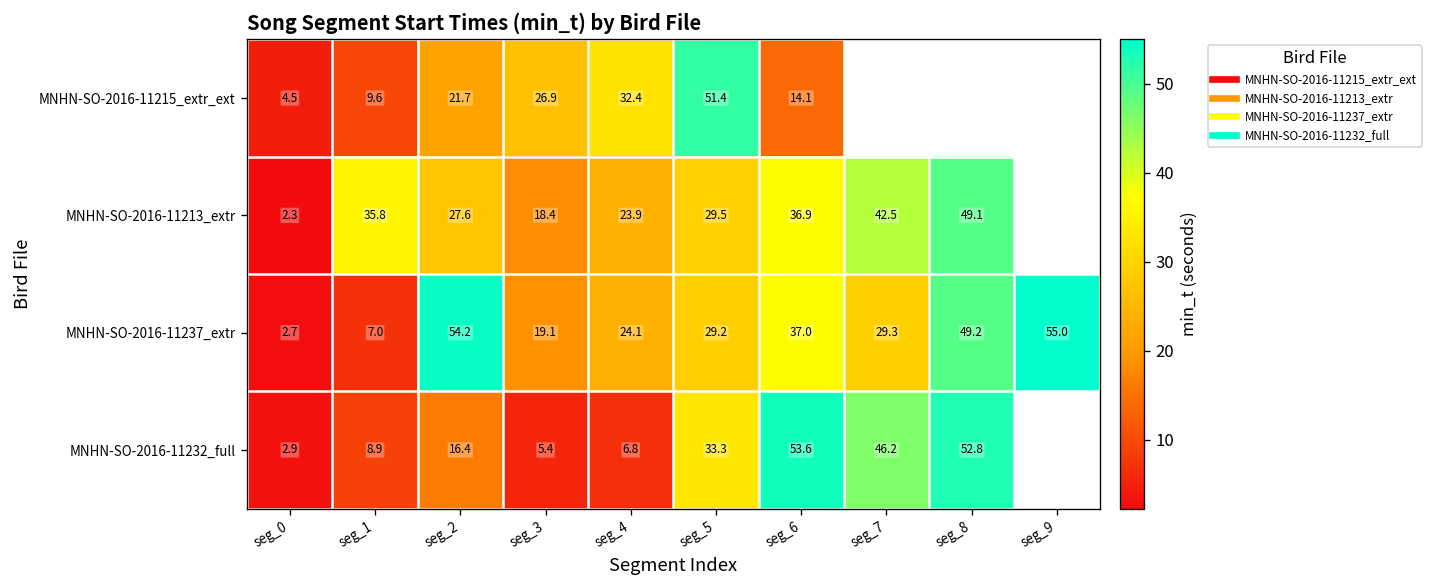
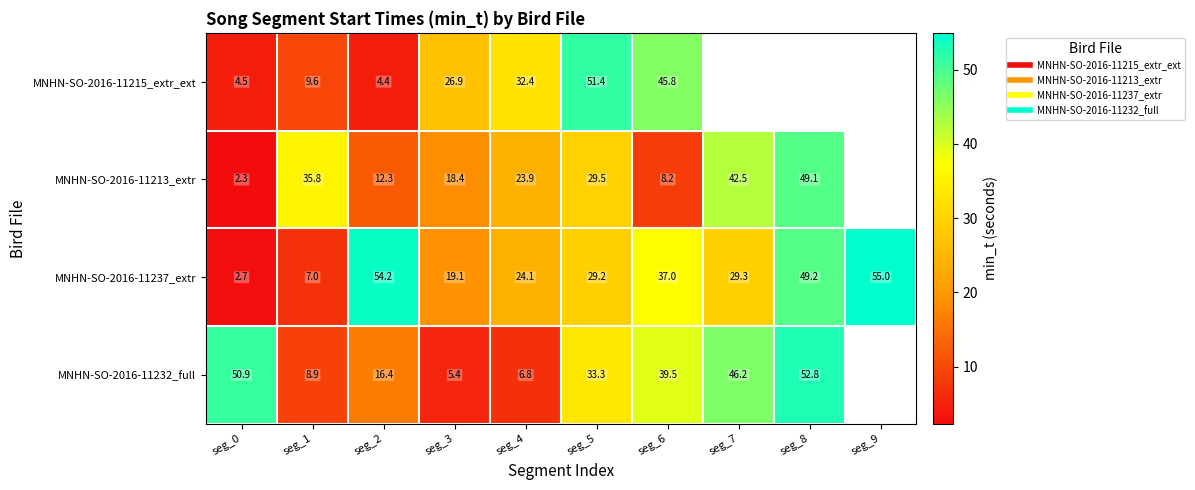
  {
    "MNHN-SO-2016-11215_extr_ext": {
-     "seg_2": 21.7,
-     "seg_6": 14.1
+     "seg_2": 4.4,
+     "seg_6": 45.8
    },
    "MNHN-SO-2016-11213_extr": {
-     "seg_2": 27.6,
-     "seg_6": 36.9
+     "seg_2": 12.3,
+     "seg_6": 8.2
    },
    "MNHN-SO-2016-11232_full": {
-     "seg_0": 2.9,
-     "seg_6": 53.6
+     "seg_0": 50.9,
+     "seg_6": 39.5
    }
  }
